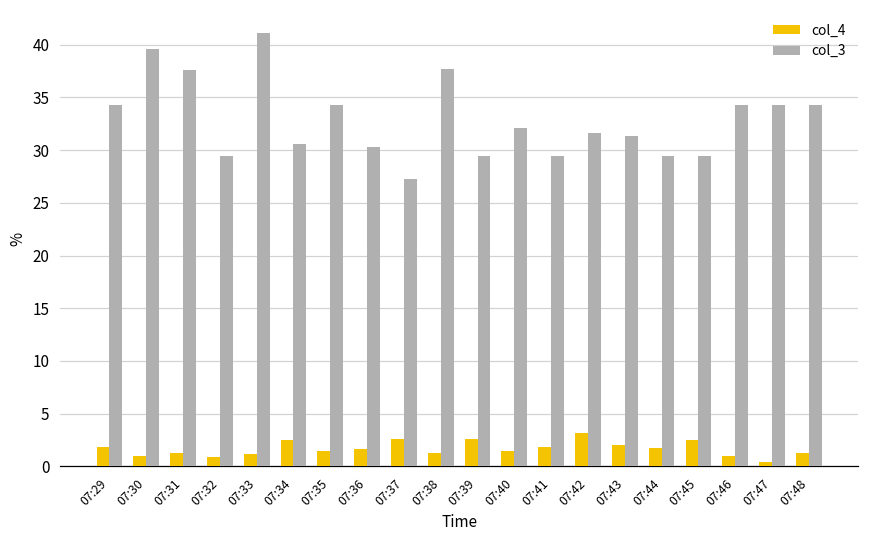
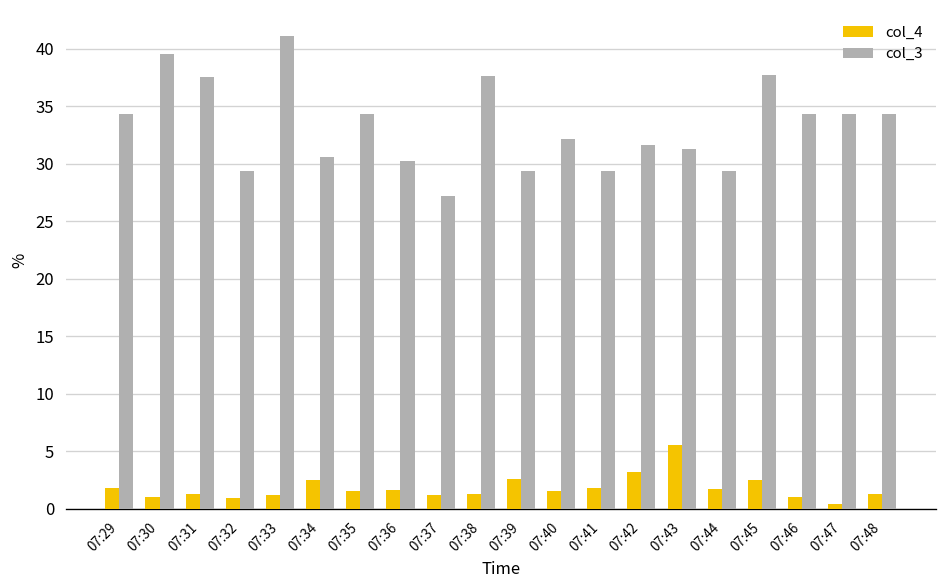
  {
    "col_4": {
      "07:29": 2,
      "07:30": 1,
      "07:31": 1,
      "07:32": 1,
      "07:33": 1,
      "07:34": 3,
      "07:35": 2,
      "07:36": 2,
-     "07:37": 3,
+     "07:37": 1,
      "07:38": 1,
      "07:39": 3,
      "07:40": 2,
      "07:41": 2,
      "07:42": 3,
-     "07:43": 2,
+     "07:43": 6,
      "07:44": 2,
      "07:45": 3,
      "07:46": 1,
      "07:47": 0,
      "07:48": 1
    },
    "col_3": {
      "07:29": 34,
      "07:30": 40,
      "07:31": 38,
      "07:32": 29,
      "07:33": 41,
      "07:34": 31,
      "07:35": 34,
      "07:36": 30,
      "07:37": 27,
      "07:38": 38,
      "07:39": 29,
      "07:40": 32,
      "07:41": 29,
      "07:42": 32,
      "07:43": 31,
      "07:44": 29,
-     "07:45": 29,
+     "07:45": 38,
      "07:46": 34,
      "07:47": 34,
      "07:48": 34
    }
  }
